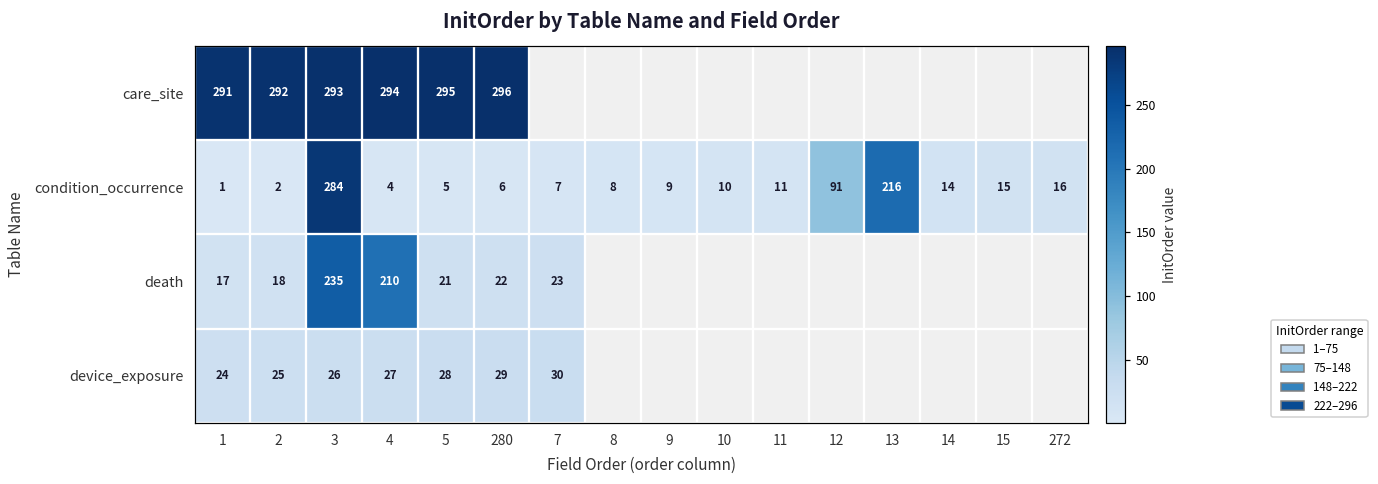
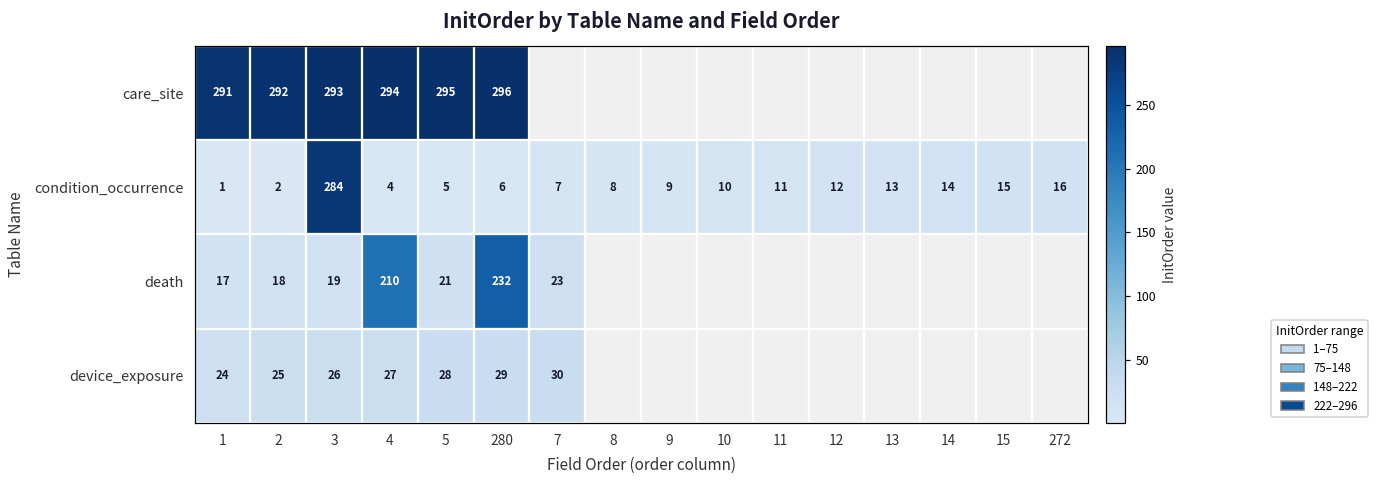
  {
    "care_site": {
      "1": 291,
      "2": 292,
      "3": 293,
      "4": 294,
      "5": 295,
      "280": 296
    },
    "condition_occurrence": {
      "1": 1,
      "2": 2,
      "3": 284,
      "4": 4,
      "5": 5,
      "280": 6,
      "7": 7,
      "8": 8,
      "9": 9,
      "10": 10,
      "11": 11,
-     "12": 91,
-     "13": 216,
+     "12": 12,
+     "13": 13,
      "14": 14,
      "15": 15,
      "272": 16
    },
    "death": {
      "1": 17,
      "2": 18,
-     "3": 235,
+     "3": 19,
      "4": 210,
      "5": 21,
-     "280": 22,
+     "280": 232,
      "7": 23
    },
    "device_exposure": {
      "1": 24,
      "2": 25,
      "3": 26,
      "4": 27,
      "5": 28,
      "280": 29,
      "7": 30
    }
  }
